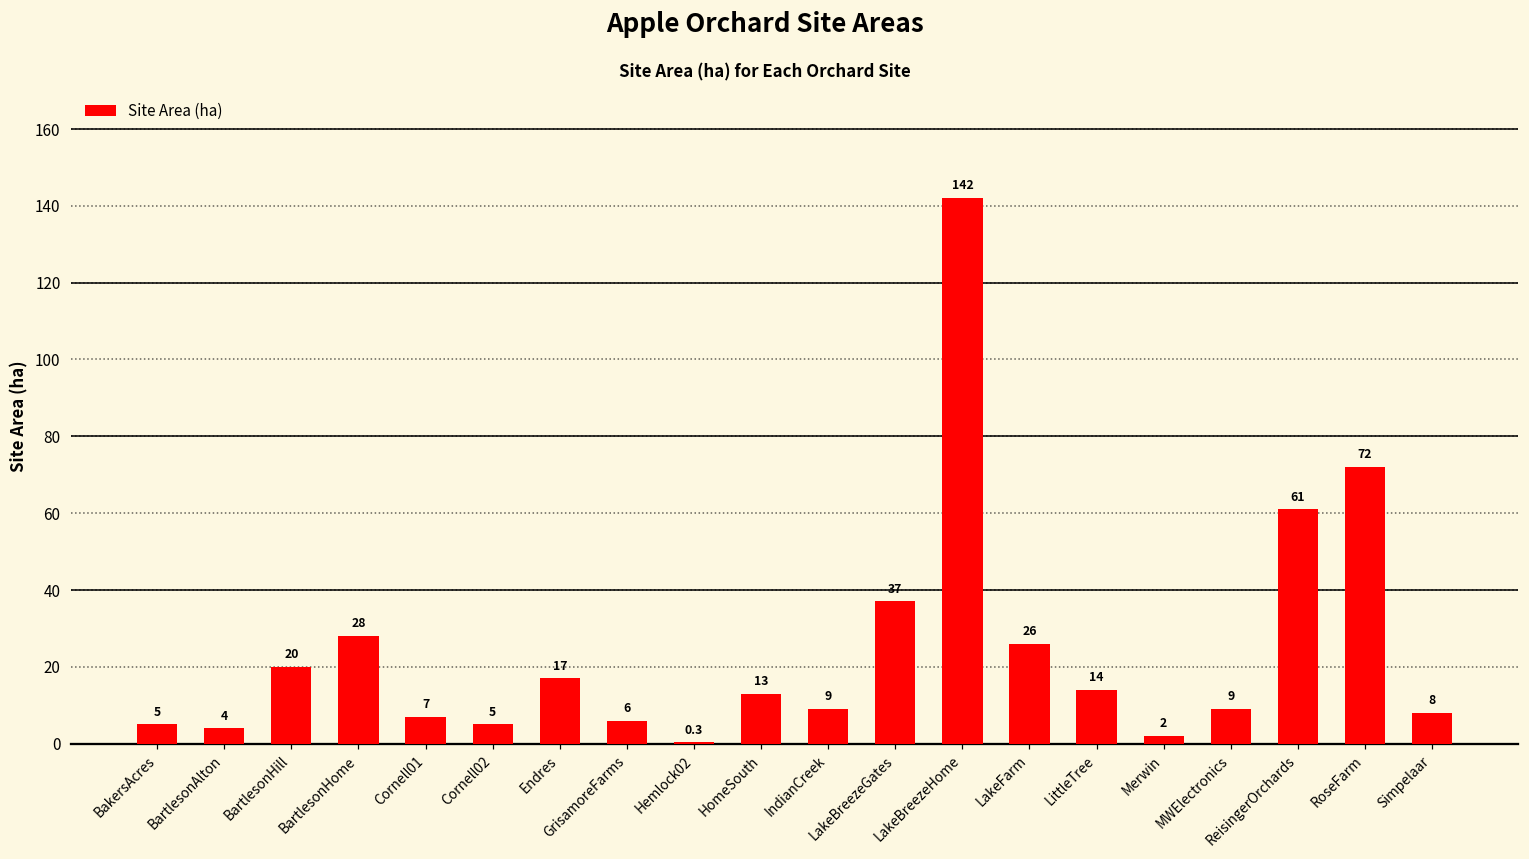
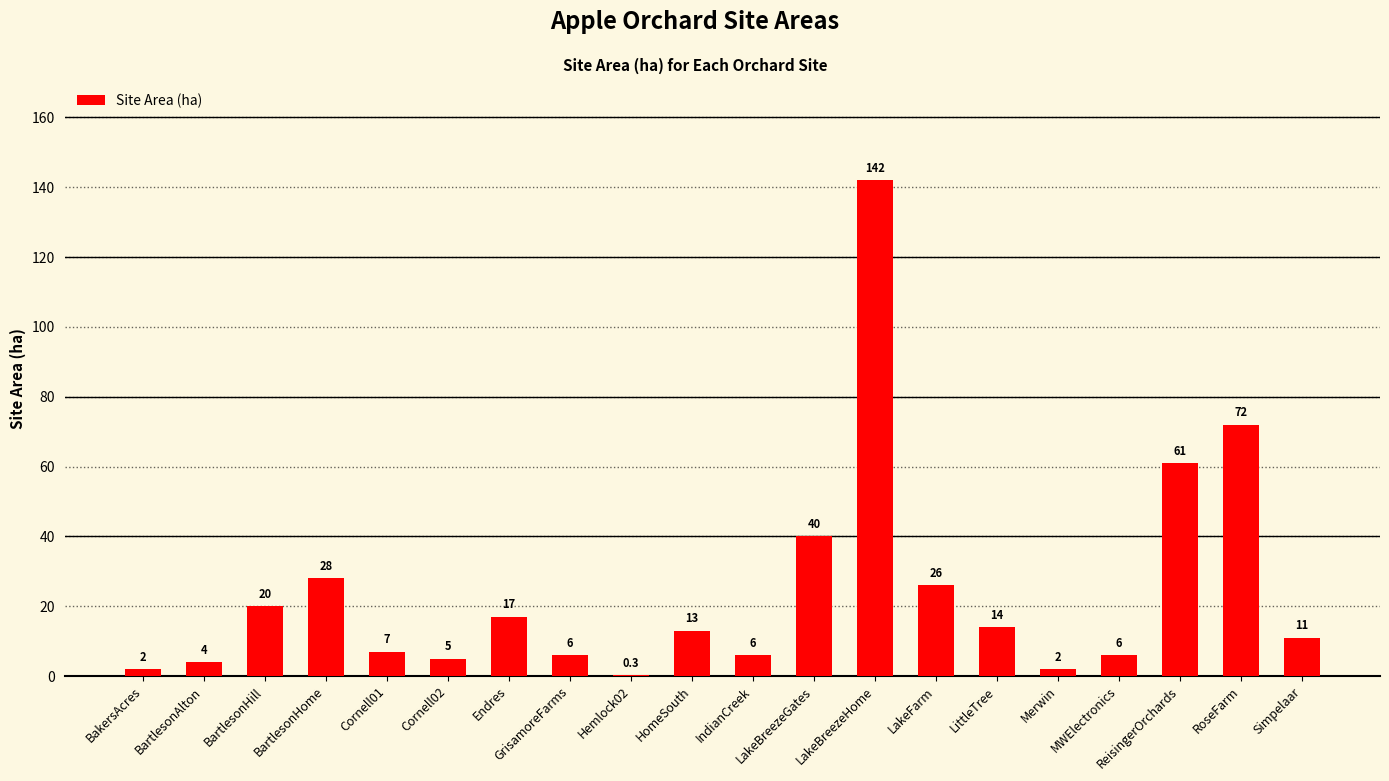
  {
-   "BakersAcres": 5,
+   "BakersAcres": 2,
    "BartlesonAlton": 4,
    "BartlesonHill": 20,
    "BartlesonHome": 28,
    "Cornell01": 7,
    "Cornell02": 5,
    "Endres": 17,
    "GrisamoreFarms": 6,
    "Hemlock02": 0.3,
    "HomeSouth": 13,
-   "IndianCreek": 9,
-   "LakeBreezeGates": 37,
+   "IndianCreek": 6,
+   "LakeBreezeGates": 40,
    "LakeBreezeHome": 142,
    "LakeFarm": 26,
    "LittleTree": 14,
    "Merwin": 2,
-   "MWElectronics": 9,
+   "MWElectronics": 6,
    "ReisingerOrchards": 61,
    "RoseFarm": 72,
-   "Simpelaar": 8
+   "Simpelaar": 11
  }
